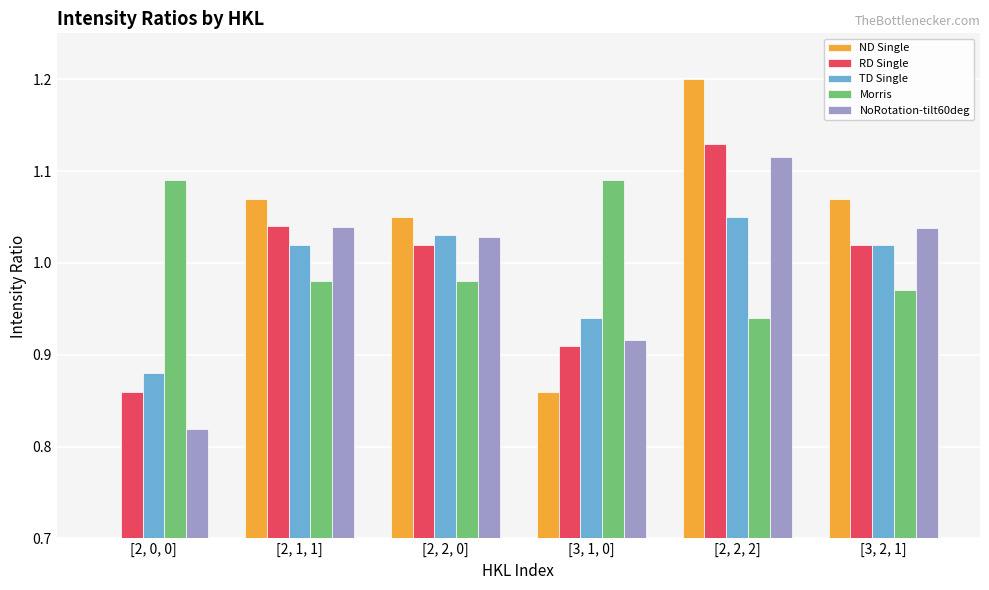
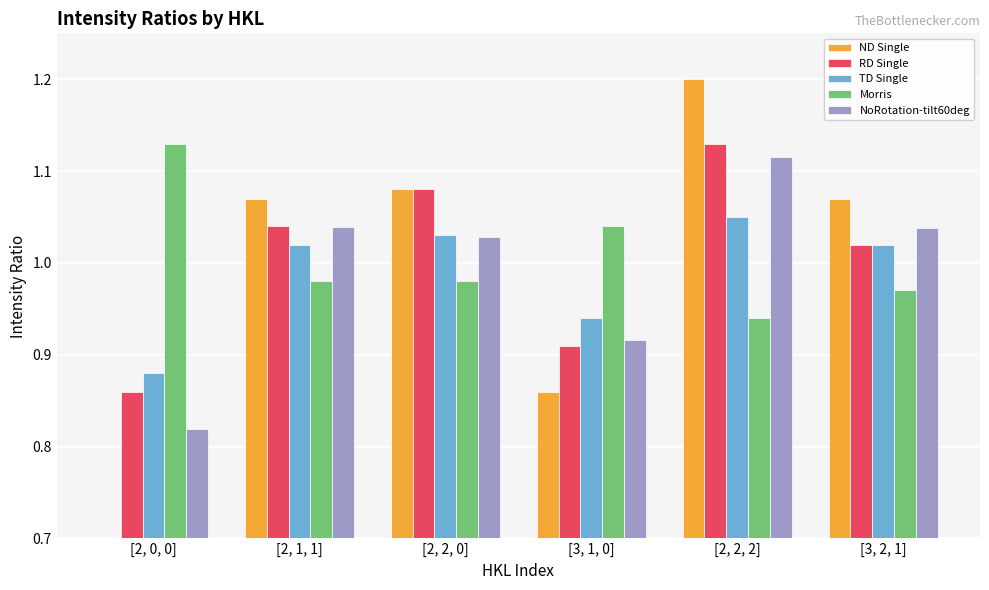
  {
    "ND Single": {
      "[2, 1, 1]": 1.07,
-     "[2, 2, 0]": 1.05,
+     "[2, 2, 0]": 1.08,
      "[3, 1, 0]": 0.86,
      "[2, 2, 2]": 1.20,
      "[3, 2, 1]": 1.07
    },
    "RD Single": {
      "[2, 0, 0]": 0.86,
      "[2, 1, 1]": 1.04,
-     "[2, 2, 0]": 1.02,
+     "[2, 2, 0]": 1.08,
      "[3, 1, 0]": 0.91,
      "[2, 2, 2]": 1.13,
      "[3, 2, 1]": 1.02
    },
    "Morris": {
-     "[2, 0, 0]": 1.09,
+     "[2, 0, 0]": 1.13,
      "[2, 1, 1]": 0.98,
      "[2, 2, 0]": 0.98,
-     "[3, 1, 0]": 1.09,
+     "[3, 1, 0]": 1.04,
      "[2, 2, 2]": 0.94,
      "[3, 2, 1]": 0.97
    }
  }
